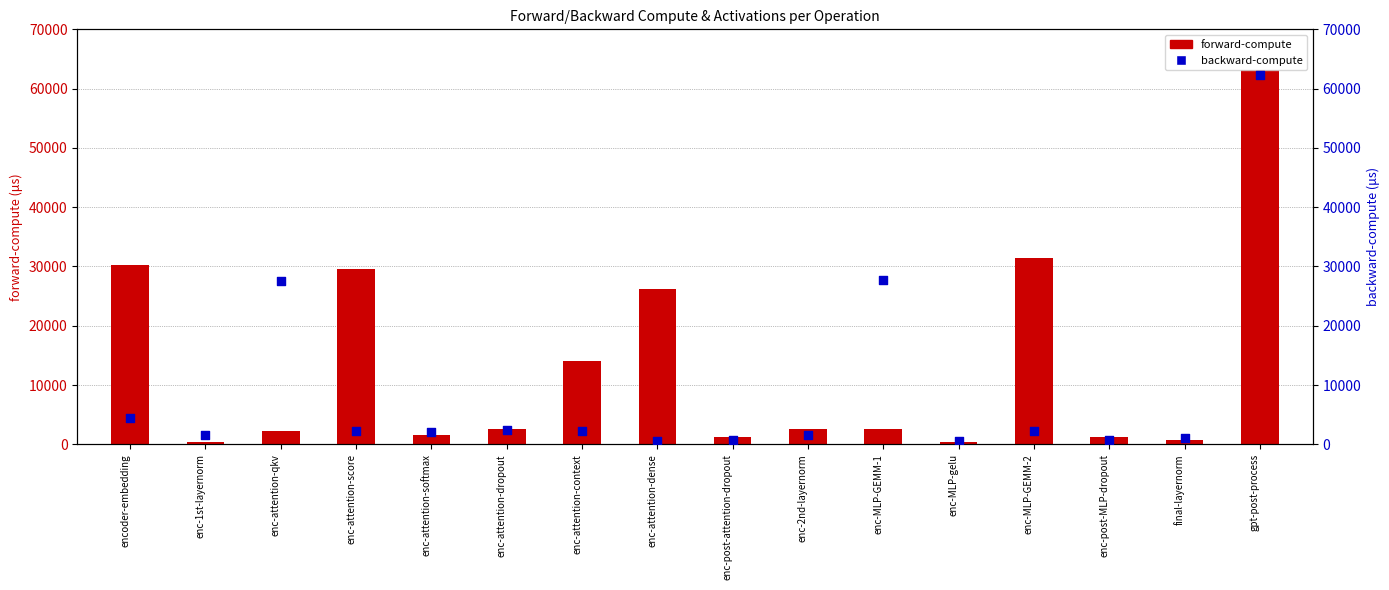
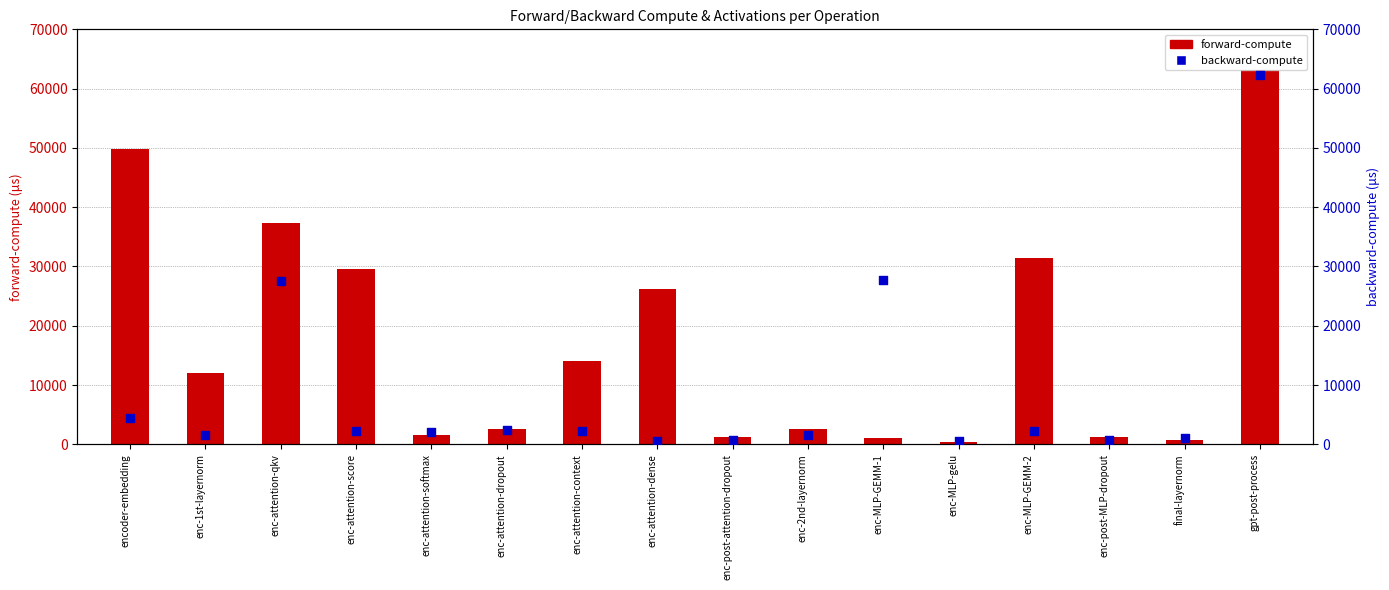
  {
    "forward-compute": {
-     "encoder-embedding": 30000,
-     "enc-1st-layernorm": 0,
-     "enc-attention-qkv": 2000,
+     "encoder-embedding": 50000,
+     "enc-1st-layernorm": 12000,
+     "enc-attention-qkv": 37000,
      "enc-attention-score": 30000,
      "enc-attention-softmax": 2000,
      "enc-attention-dropout": 3000,
      "enc-attention-context": 14000,
      "enc-attention-dense": 26000,
      "enc-post-attention-dropout": 1000,
      "enc-2nd-layernorm": 3000,
-     "enc-MLP-GEMM-1": 3000,
+     "enc-MLP-GEMM-1": 1000,
      "enc-MLP-GEMM-2": 31000,
      "enc-post-MLP-dropout": 1000,
      "final-layernorm": 1000,
      "gpt-post-process": 63000
    }
  }
